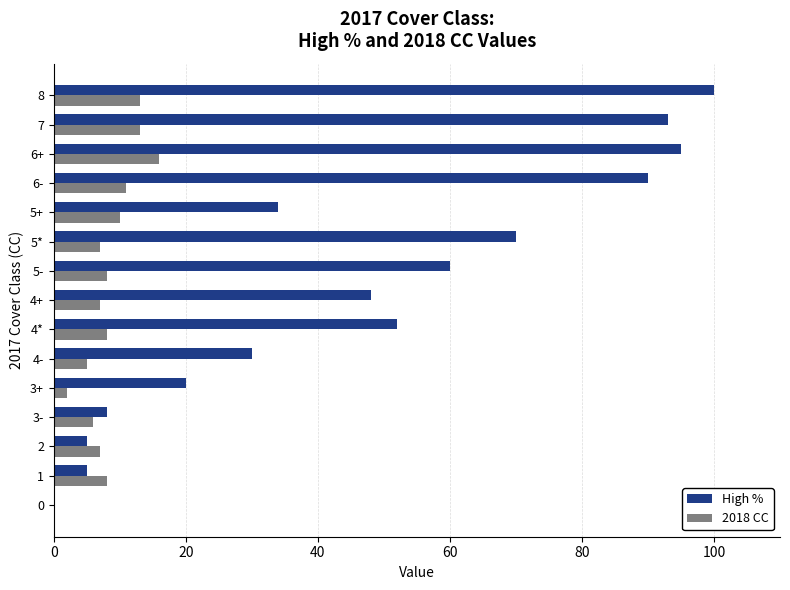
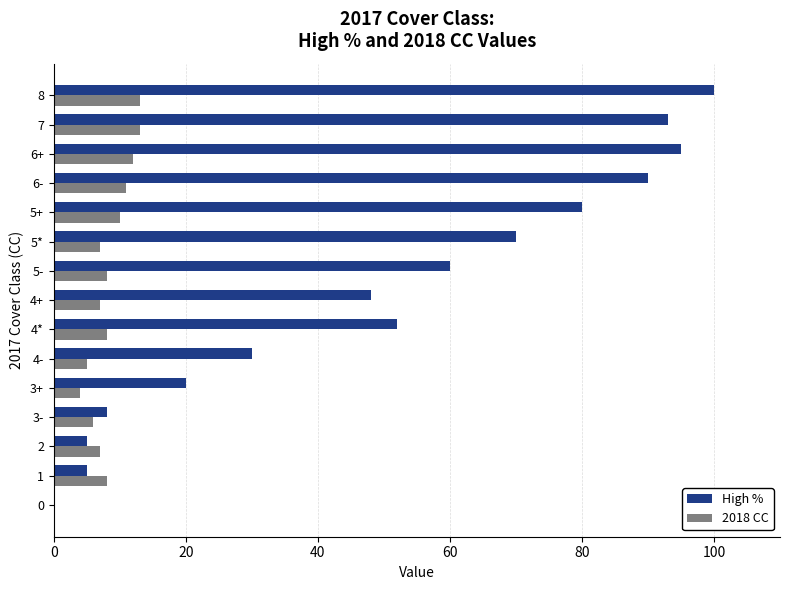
  {
    "High %": {
      "8": 100,
      "7": 93,
      "6+": 95,
      "6-": 90,
-     "5+": 34,
+     "5+": 80,
      "5*": 70,
      "5-": 60,
      "4+": 48,
      "4*": 52,
      "4-": 30,
      "3+": 20,
      "3-": 8,
      "2": 5,
      "1": 5,
      "0": 0
    },
    "2018 CC": {
      "8": 13,
      "7": 13,
-     "6+": 16,
+     "6+": 12,
      "6-": 11,
      "5+": 10,
      "5*": 7,
      "5-": 8,
      "4+": 7,
      "4*": 8,
      "4-": 5,
-     "3+": 2,
+     "3+": 4,
      "3-": 6,
      "2": 7,
      "1": 8,
      "0": 0
    }
  }
